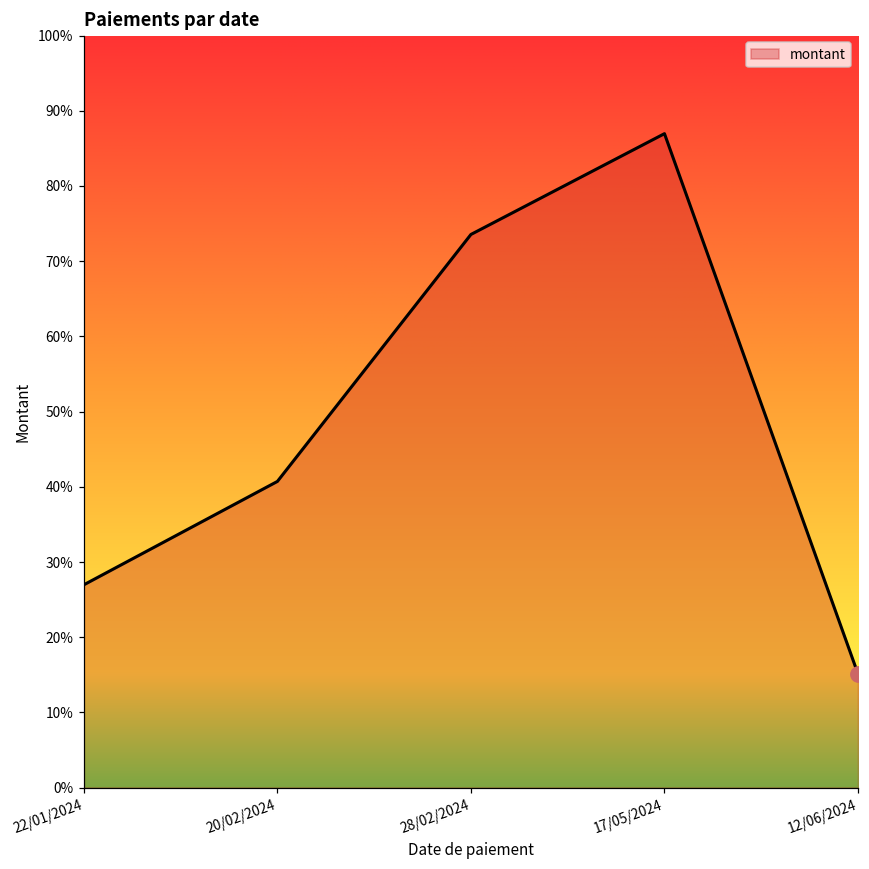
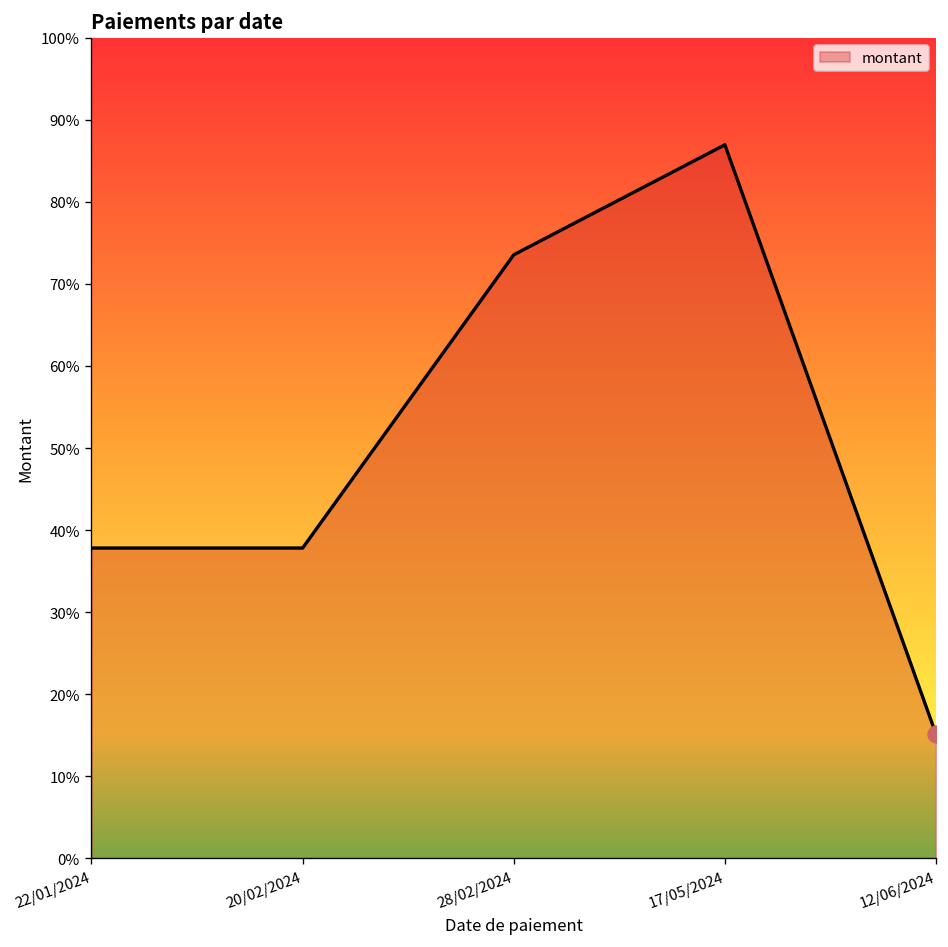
  {
    "montant": {
-     "22/01/2024": "27%",
-     "20/02/2024": "41%",
+     "22/01/2024": "38%",
+     "20/02/2024": "38%",
      "28/02/2024": "74%",
      "17/05/2024": "87%"
    }
  }
